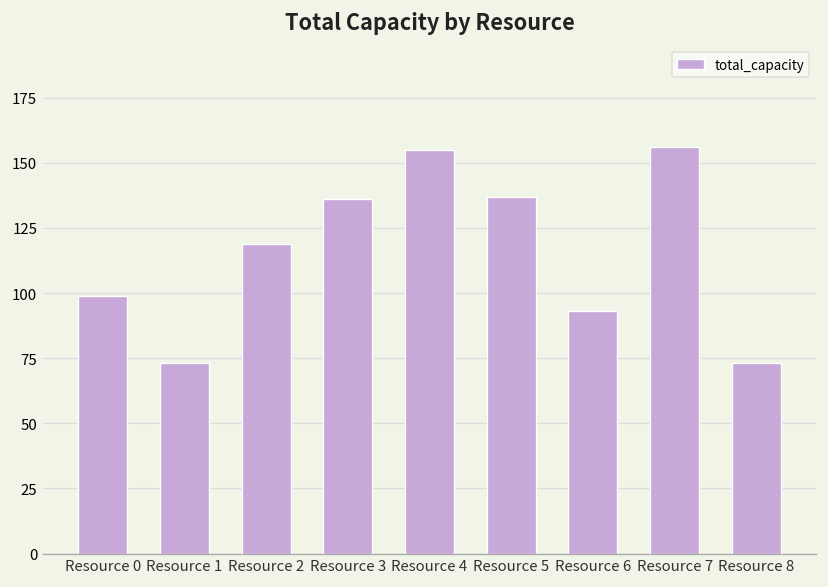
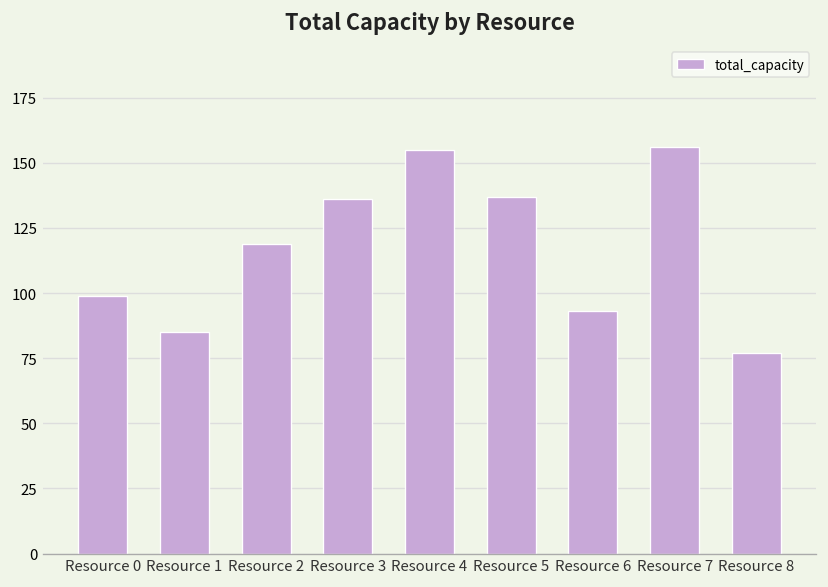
  {
    "Resource 0": 99,
-   "Resource 1": 73,
+   "Resource 1": 85,
    "Resource 2": 119,
    "Resource 3": 136,
    "Resource 4": 155,
    "Resource 5": 137,
    "Resource 6": 93,
    "Resource 7": 156,
-   "Resource 8": 73
+   "Resource 8": 77
  }
